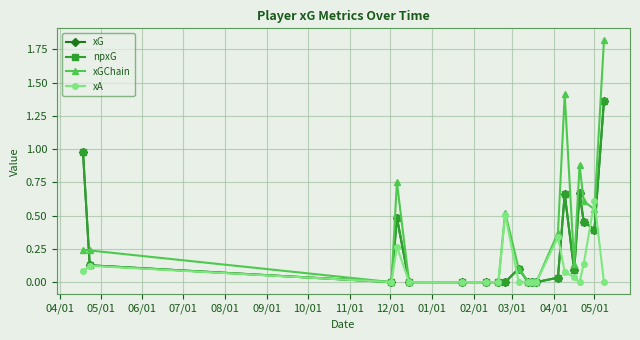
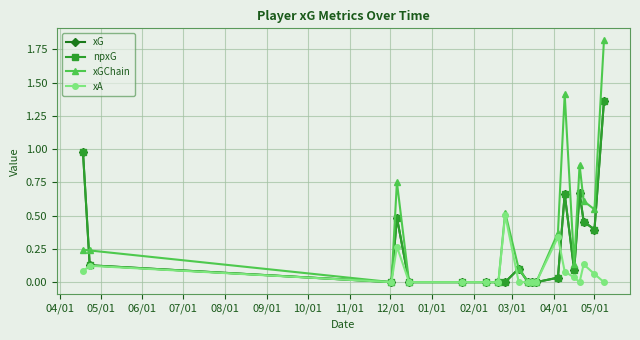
  {
    "npxG": {
      "05/01": 0.40
    },
    "xGChain": {
      "05/01": 0.55
    },
    "xA": {
-     "05/01": 0.61
+     "05/01": 0.06
    }
  }
